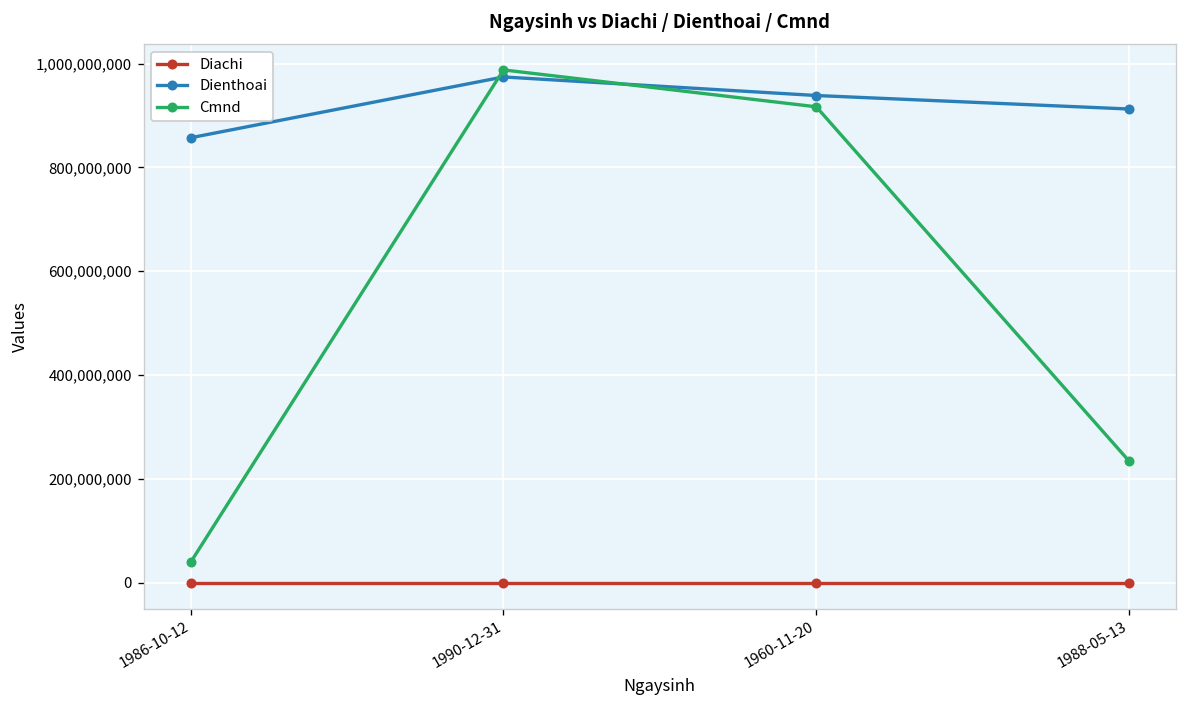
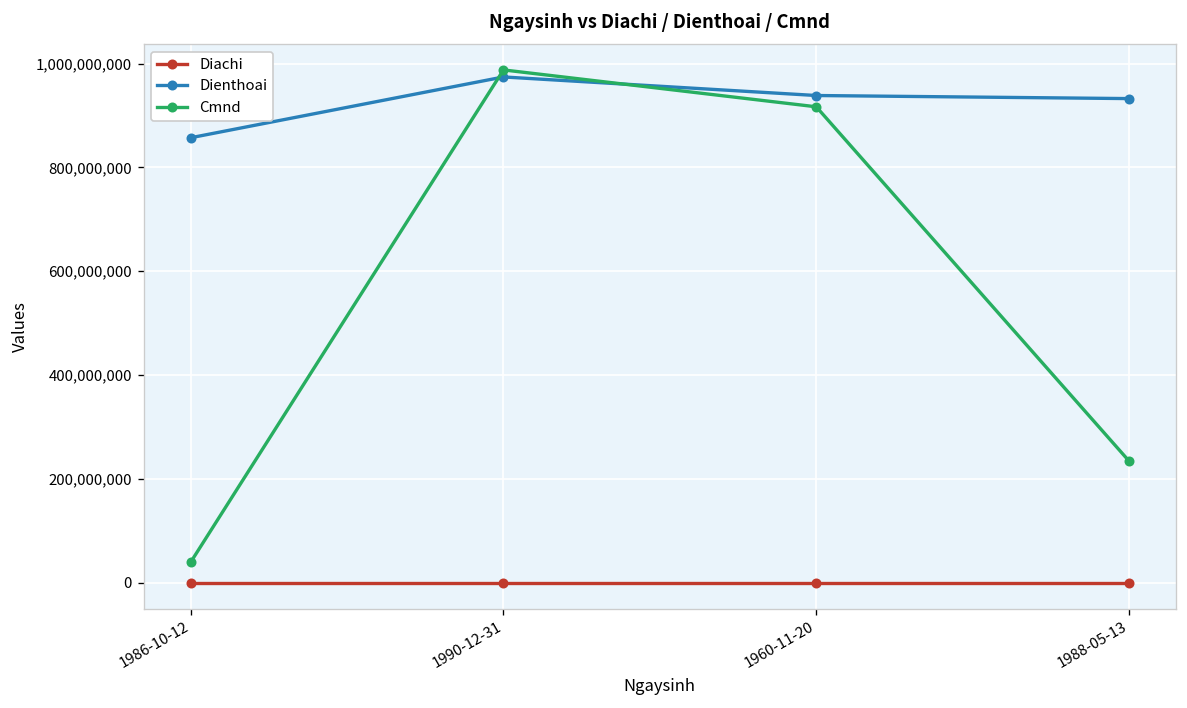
  {
    "Diachi": {
      "1986-10-12": "0",
      "1990-12-31": "0",
      "1960-11-20": "0",
      "1988-05-13": "0"
    },
    "Dienthoai": {
      "1986-10-12": "860,000,000",
      "1990-12-31": "970,000,000",
      "1960-11-20": "940,000,000",
-     "1988-05-13": "910,000,000"
+     "1988-05-13": "930,000,000"
    },
    "Cmnd": {
      "1986-10-12": "40,000,000",
      "1990-12-31": "990,000,000",
      "1960-11-20": "920,000,000",
      "1988-05-13": "230,000,000"
    }
  }
